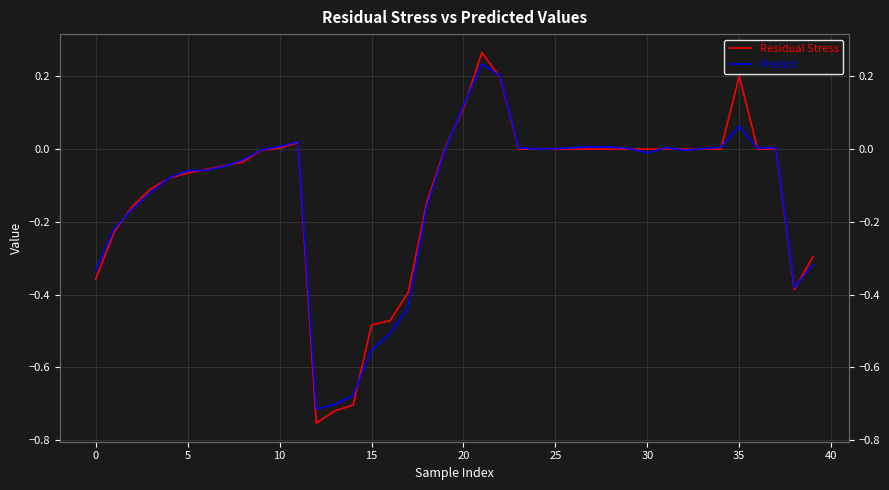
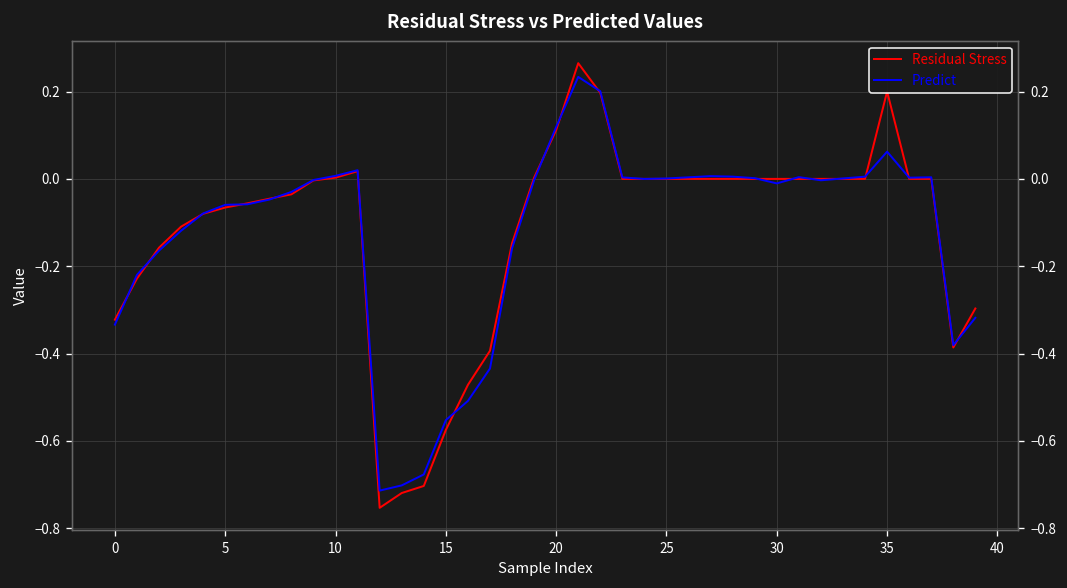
  {
    "Residual Stress": {
-     "0": -0.36,
-     "15": -0.48,
+     "0": -0.32,
+     "15": -0.57,
      "20": 0.11,
      "30": 0.00,
      "35": 0.20
    },
    "Predict": {
      "0": -0.33,
      "15": -0.55,
      "20": 0.12,
      "30": -0.01,
      "35": 0.06
    }
  }
